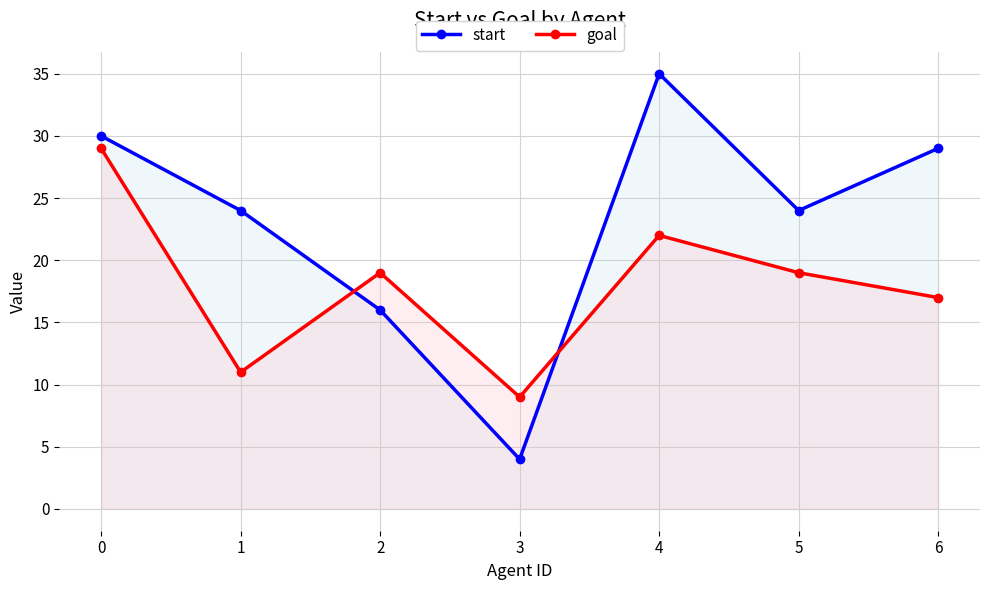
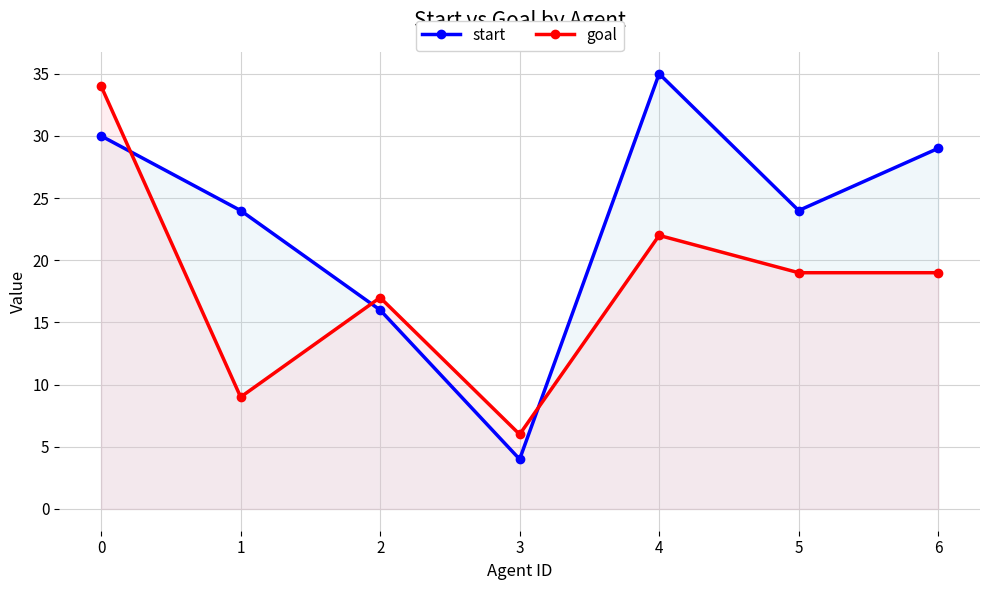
  {
    "start": {
      "0": 30,
      "1": 24,
      "2": 16,
      "3": 4,
      "4": 35,
      "5": 24,
      "6": 29
    },
    "goal": {
-     "0": 29,
-     "1": 11,
-     "2": 19,
-     "3": 9,
+     "0": 34,
+     "1": 9,
+     "2": 17,
+     "3": 6,
      "4": 22,
      "5": 19,
-     "6": 17
+     "6": 19
    }
  }
